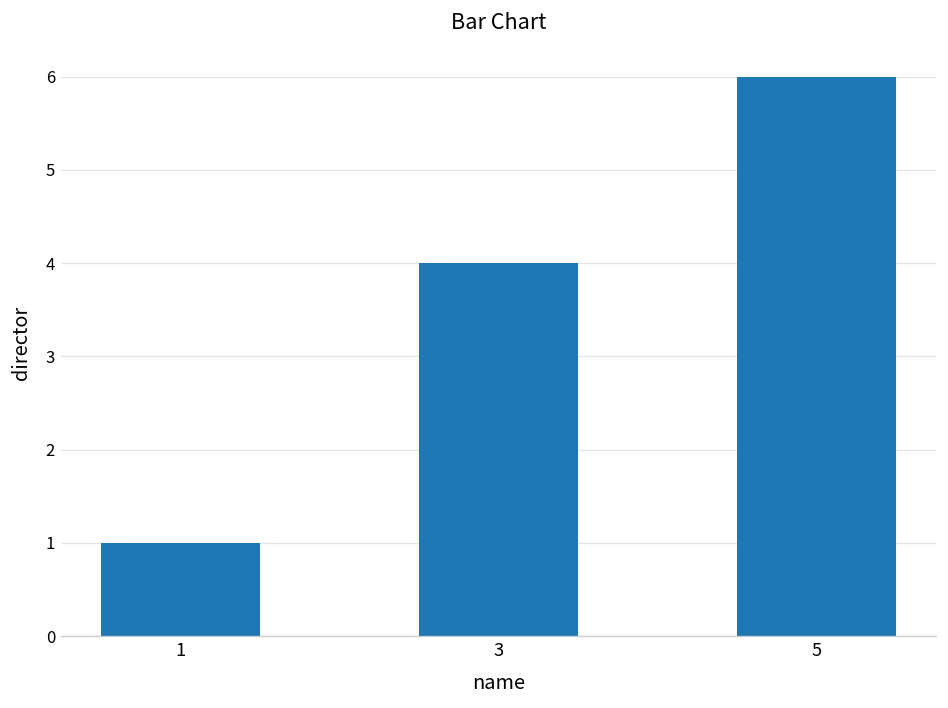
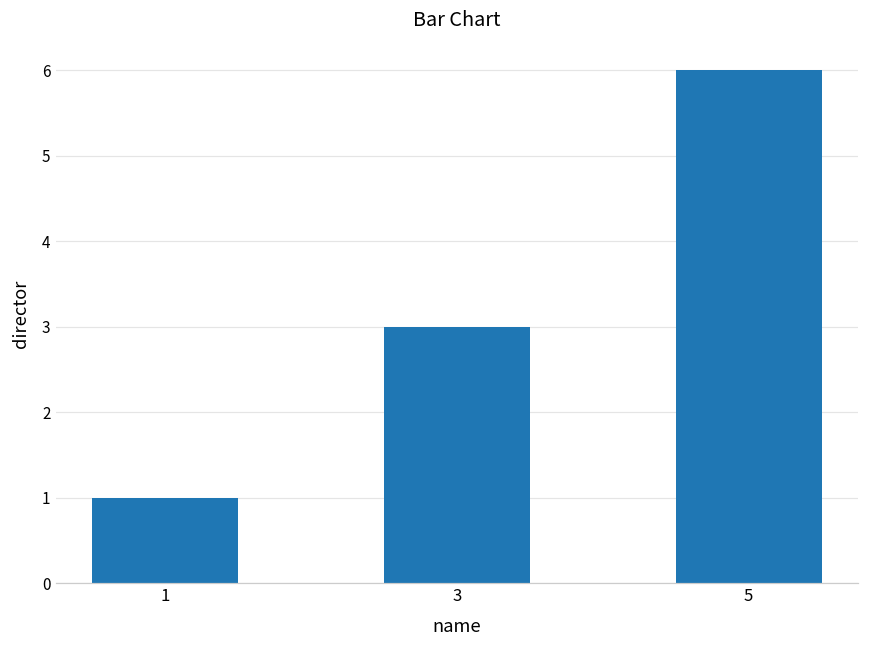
  {
    "1": 1,
-   "3": 4,
+   "3": 3,
    "5": 6
  }
